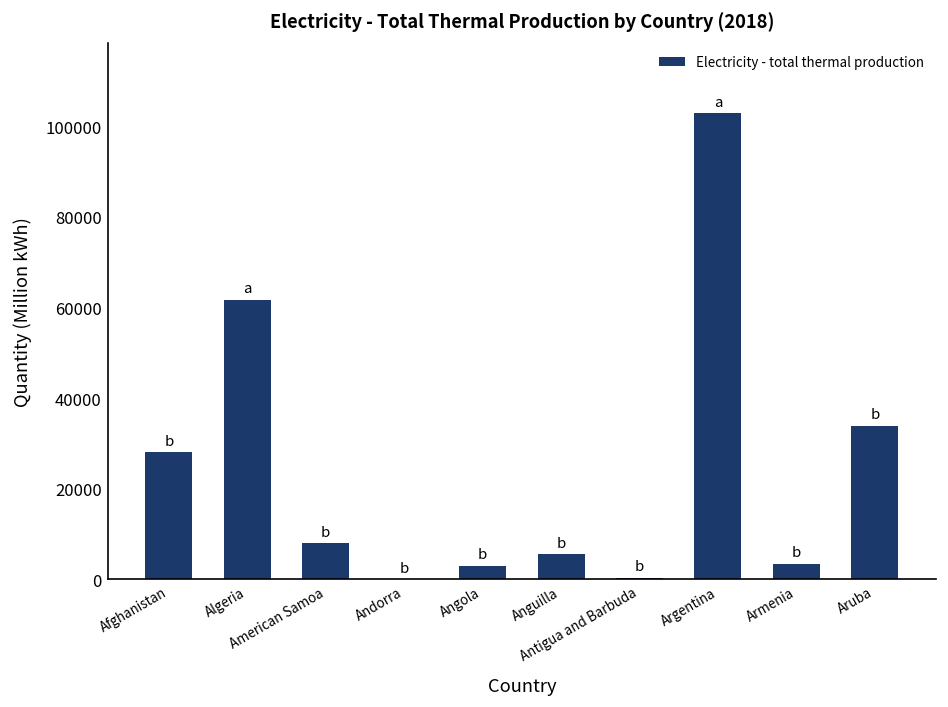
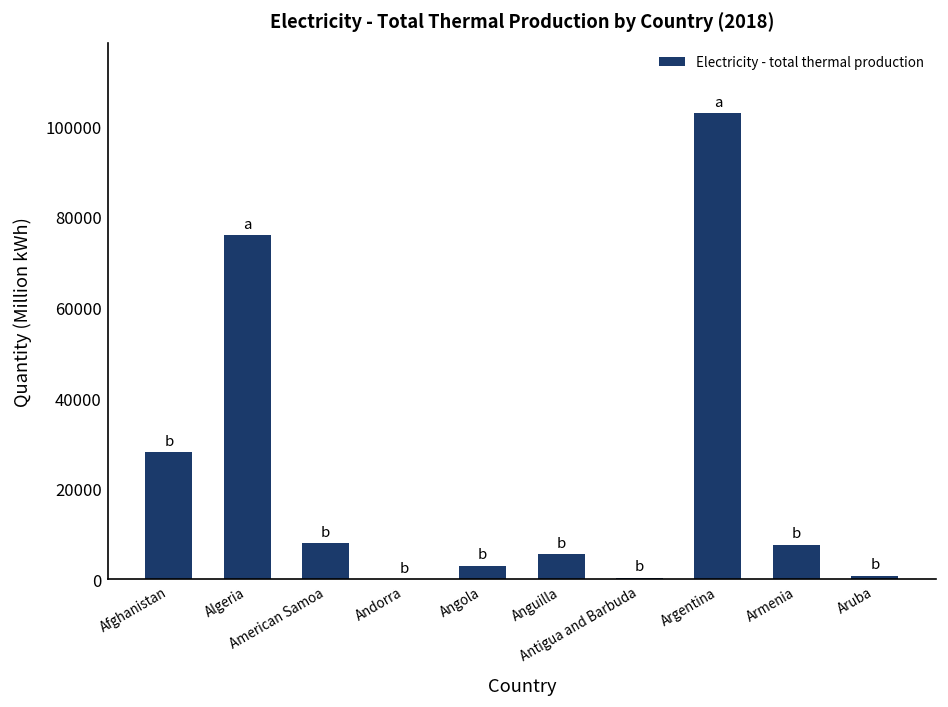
  {
    "Afghanistan": 28000,
-   "Algeria": 62000,
+   "Algeria": 76000,
    "American Samoa": 8000,
    "Angola": 3000,
    "Anguilla": 6000,
    "Argentina": 103000,
-   "Armenia": 3000,
-   "Aruba": 34000
+   "Armenia": 8000,
+   "Aruba": 1000
  }
